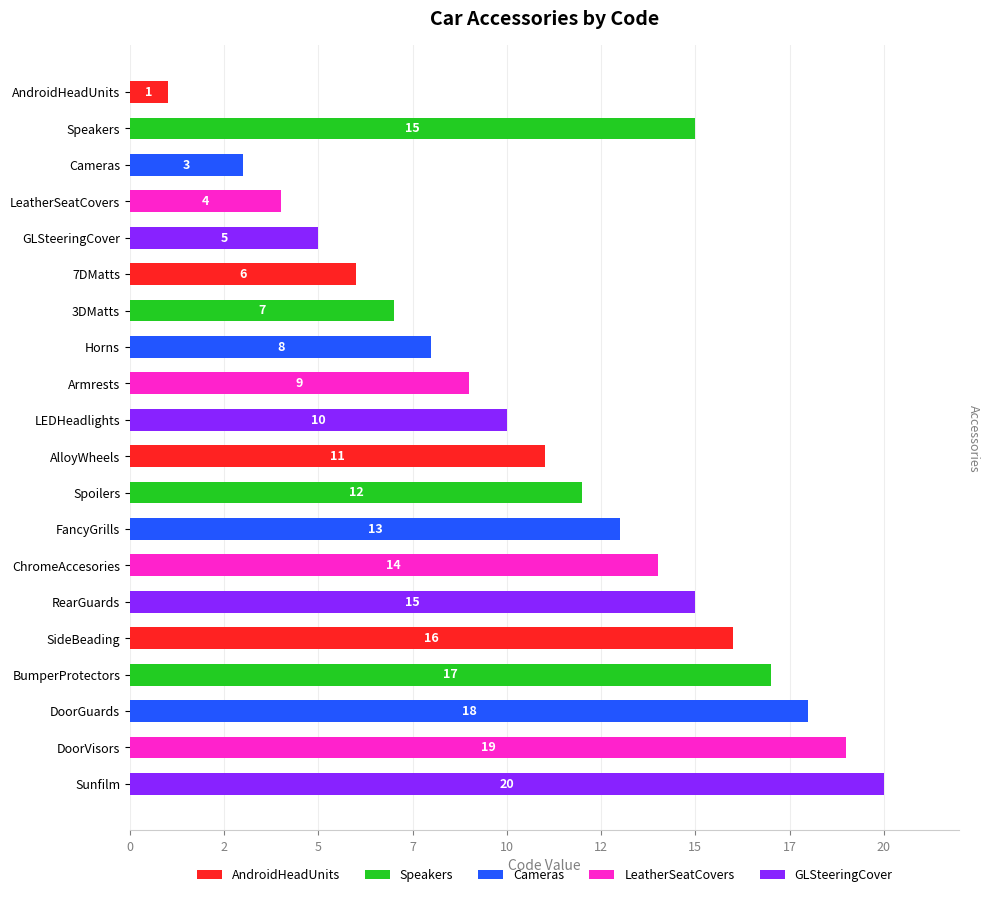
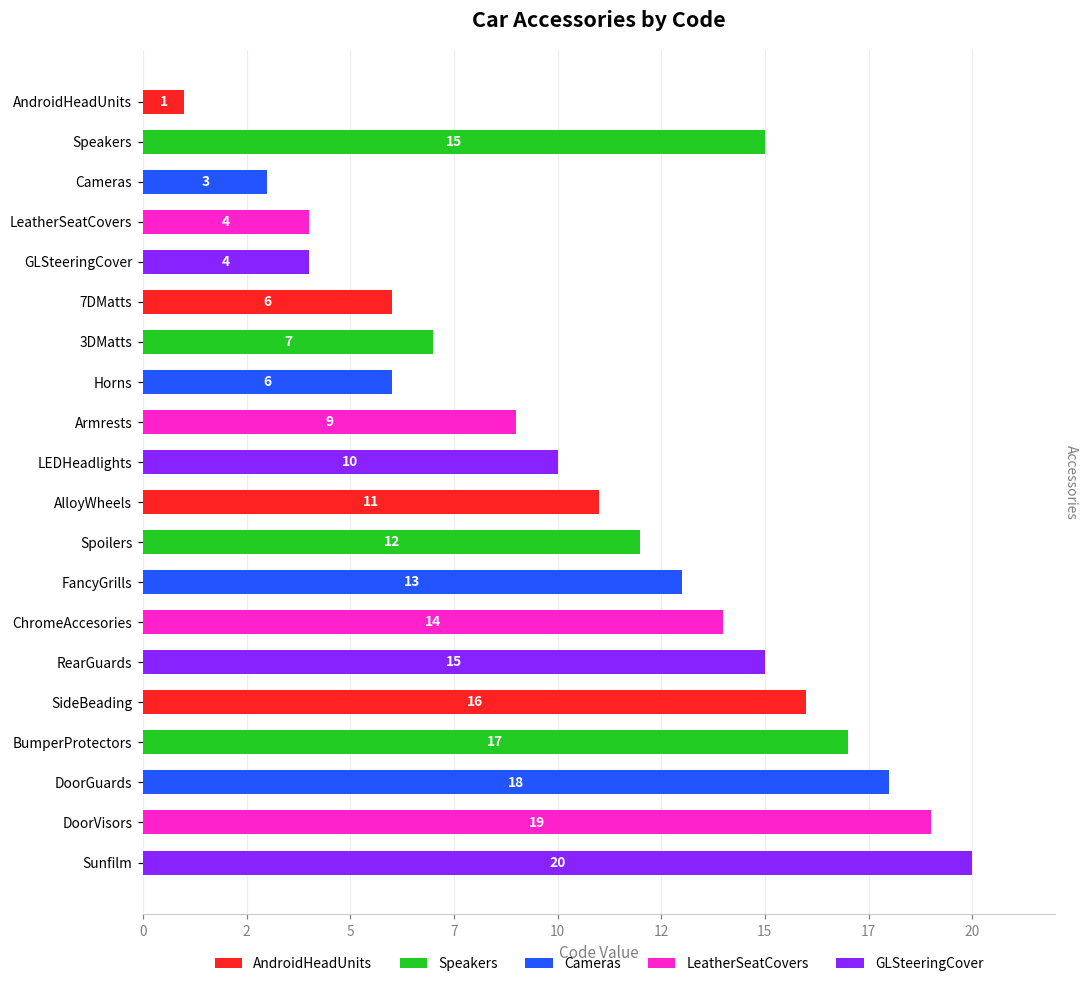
  {
    "AndroidHeadUnits": 1,
    "Speakers": 15,
    "Cameras": 3,
    "LeatherSeatCovers": 4,
-   "GLSteeringCover": 5,
+   "GLSteeringCover": 4,
    "7DMatts": 6,
    "3DMatts": 7,
-   "Horns": 8,
+   "Horns": 6,
    "Armrests": 9,
    "LEDHeadlights": 10,
    "AlloyWheels": 11,
    "Spoilers": 12,
    "FancyGrills": 13,
    "ChromeAccesories": 14,
    "RearGuards": 15,
    "SideBeading": 16,
    "BumperProtectors": 17,
    "DoorGuards": 18,
    "DoorVisors": 19,
    "Sunfilm": 20
  }
